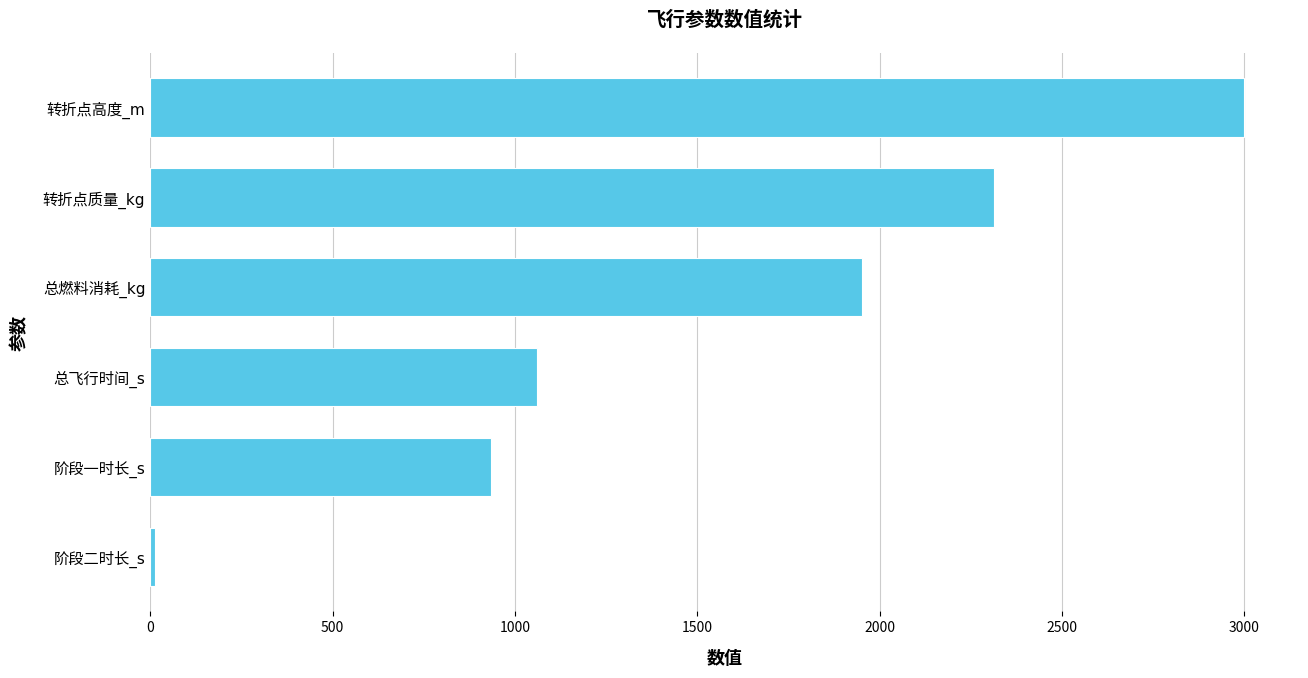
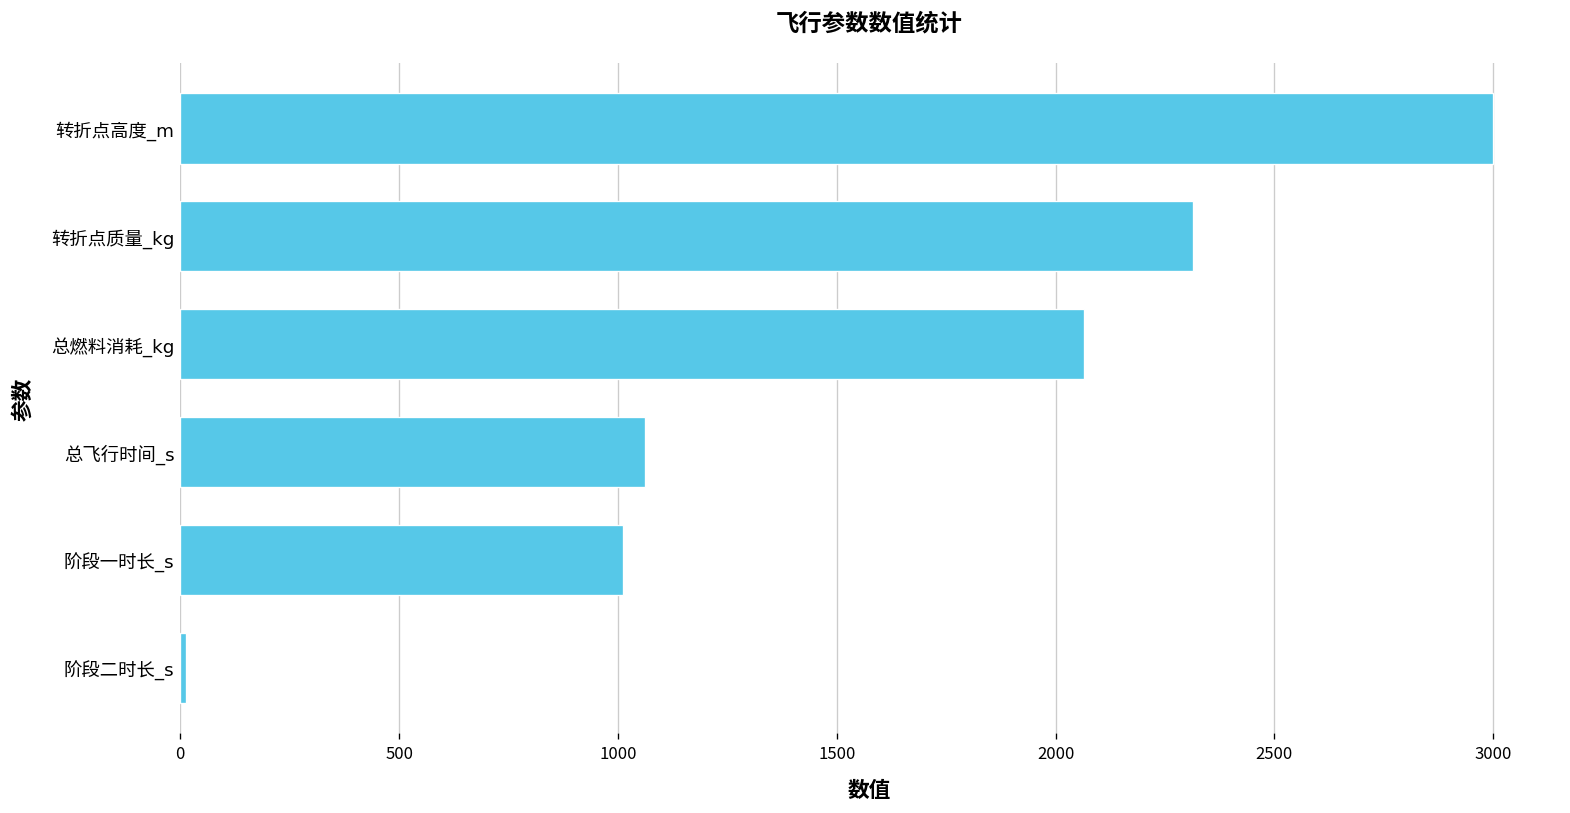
  {
    "转折点高度_m": 3000,
    "转折点质量_kg": 2310,
-   "总燃料消耗_kg": 1950,
+   "总燃料消耗_kg": 2070,
    "总飞行时间_s": 1060,
-   "阶段一时长_s": 930,
+   "阶段一时长_s": 1010,
    "阶段二时长_s": 10
  }
